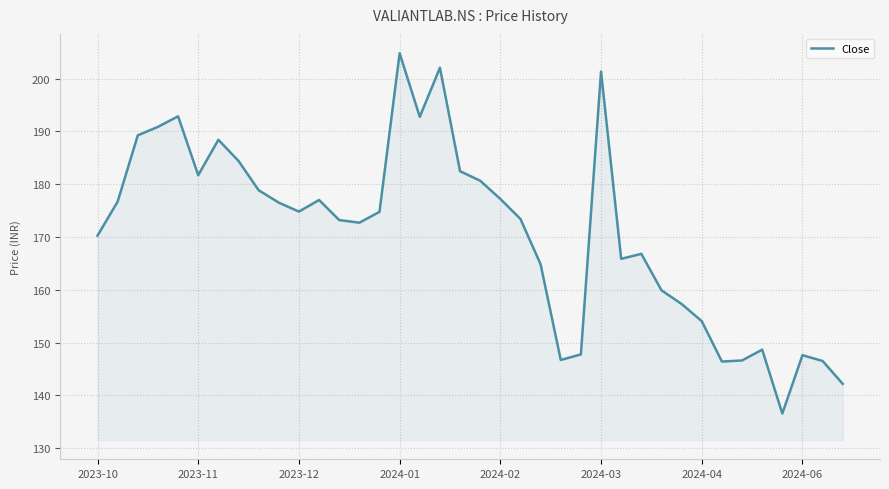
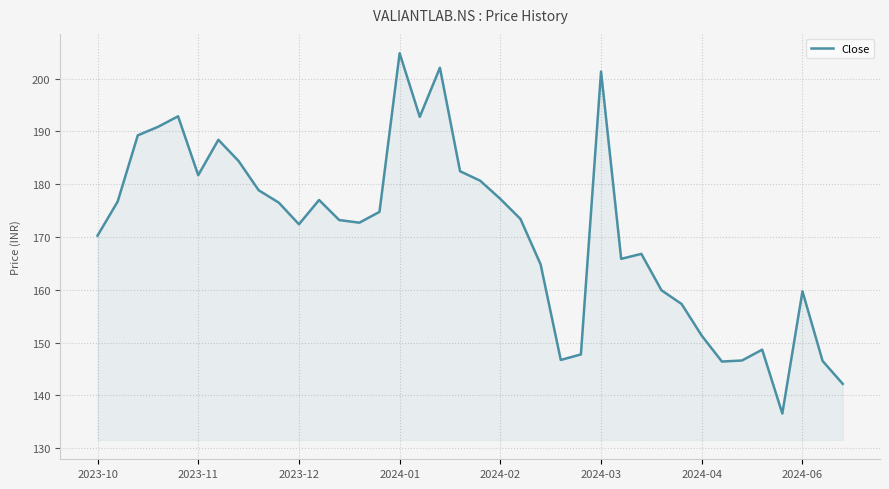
  {
    "2023-10": 170,
    "2023-11": 182,
-   "2023-12": 175,
+   "2023-12": 172,
    "2024-01": 205,
    "2024-02": 177,
    "2024-03": 201,
-   "2024-04": 154,
-   "2024-06": 148
+   "2024-04": 151,
+   "2024-06": 160
  }
